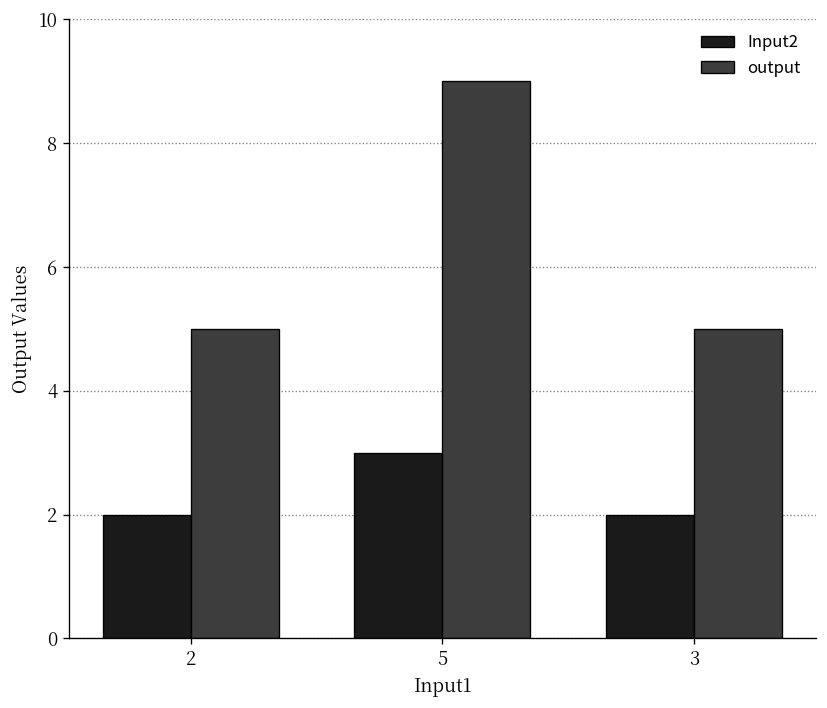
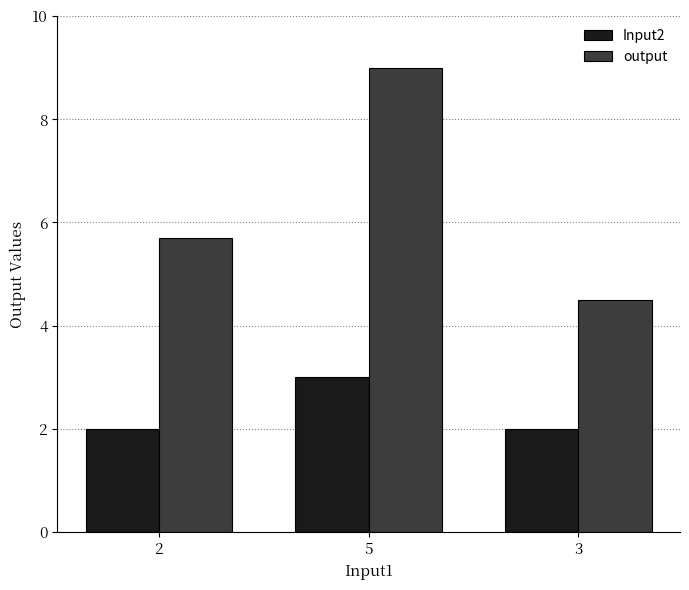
  {
    "Input2": {
      "2": 2.0,
      "5": 3.0,
      "3": 2.0
    },
    "output": {
-     "2": 5.0,
+     "2": 5.7,
      "5": 9.0,
-     "3": 5.0
+     "3": 4.5
    }
  }
